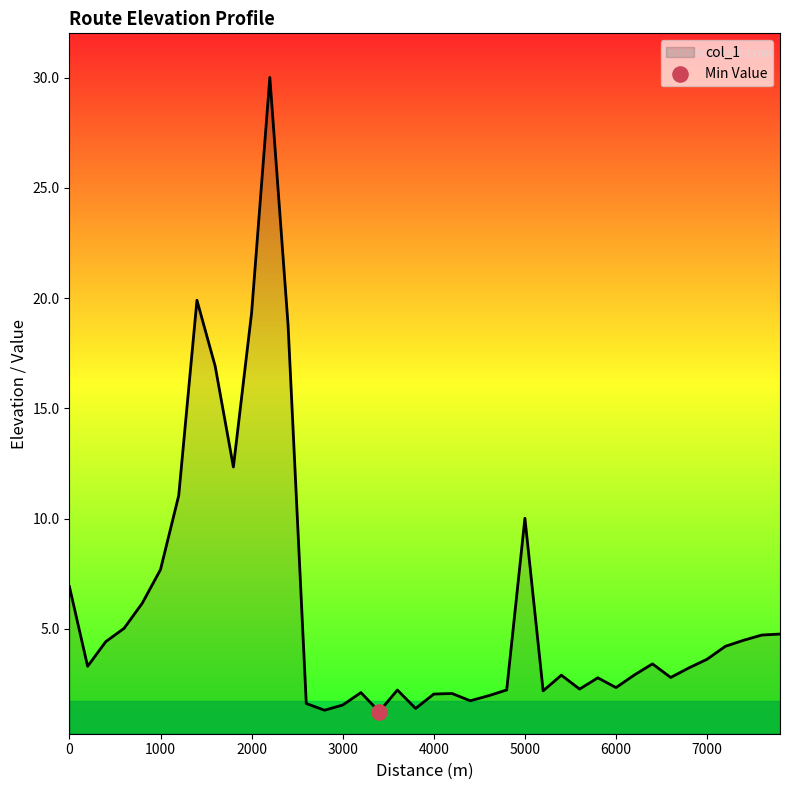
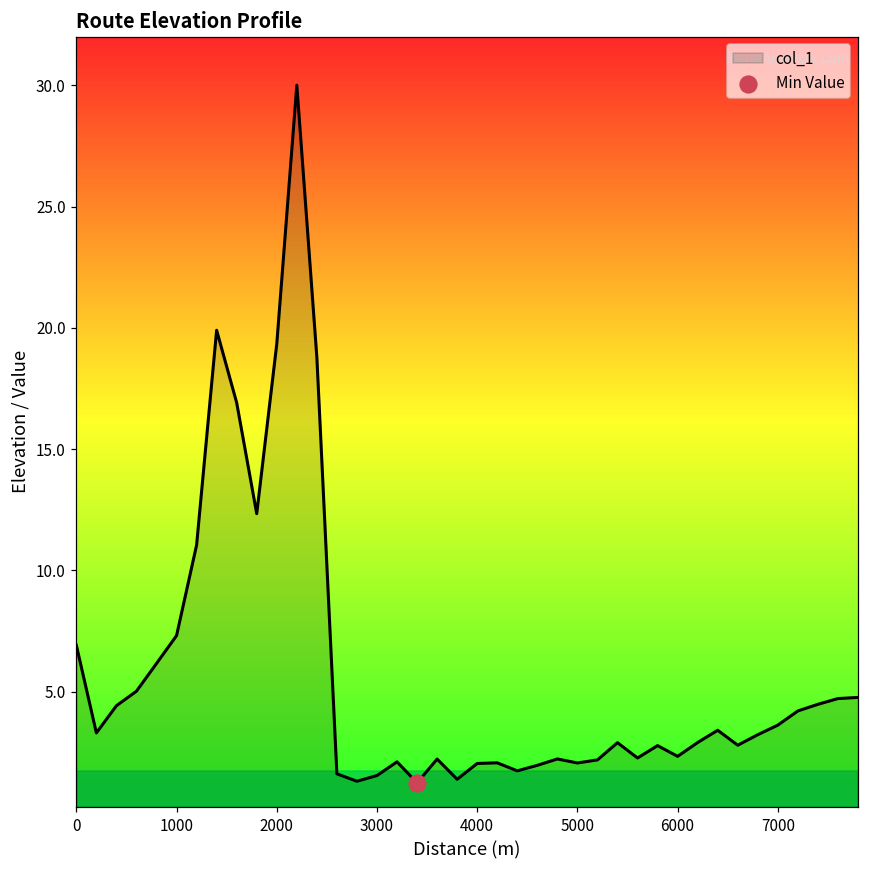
  {
    "col_1": {
      "0": 6.9,
-     "1000": 7.7,
+     "1000": 7.3,
      "2000": 19.3,
      "4000": 2.0,
-     "5000": 10.0,
+     "5000": 2.1,
      "6000": 2.3,
      "7000": 3.6
    }
  }
